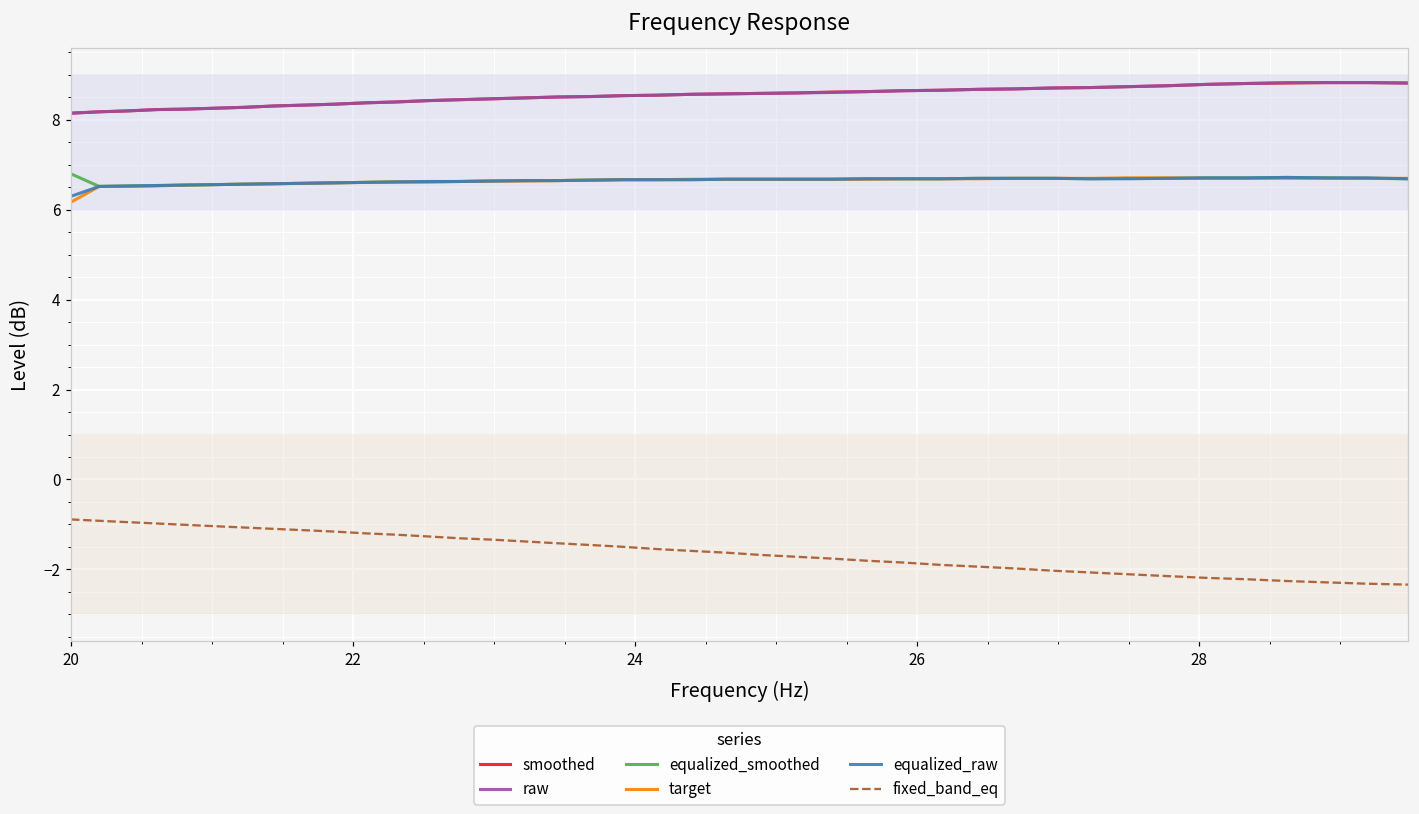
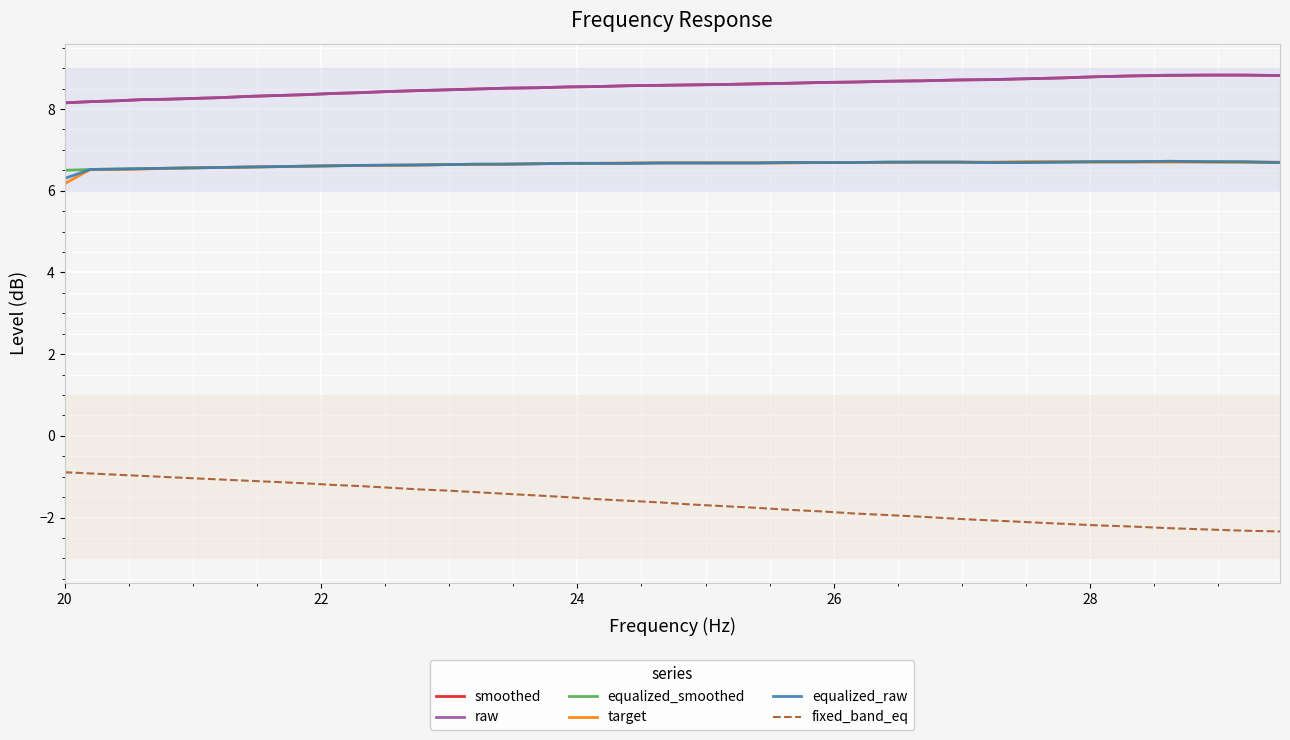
  {
    "equalized_smoothed": {
-     "20": 6.8
+     "20": 6.5
    },
    "target": {
      "20": 6.2
    },
    "equalized_raw": {
      "20": 6.3
    },
    "fixed_band_eq": {
      "20": -0.9
    }
  }
